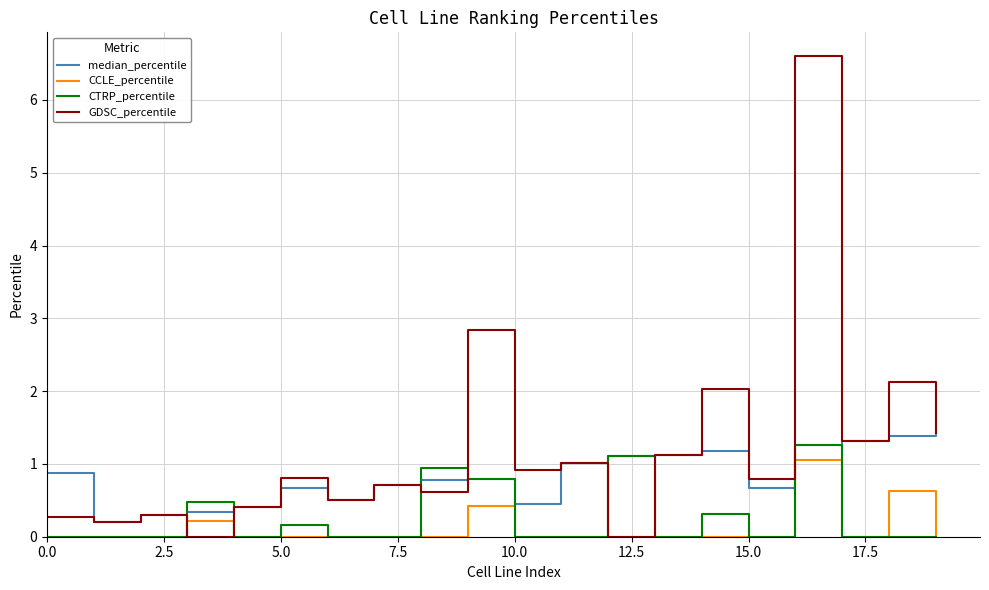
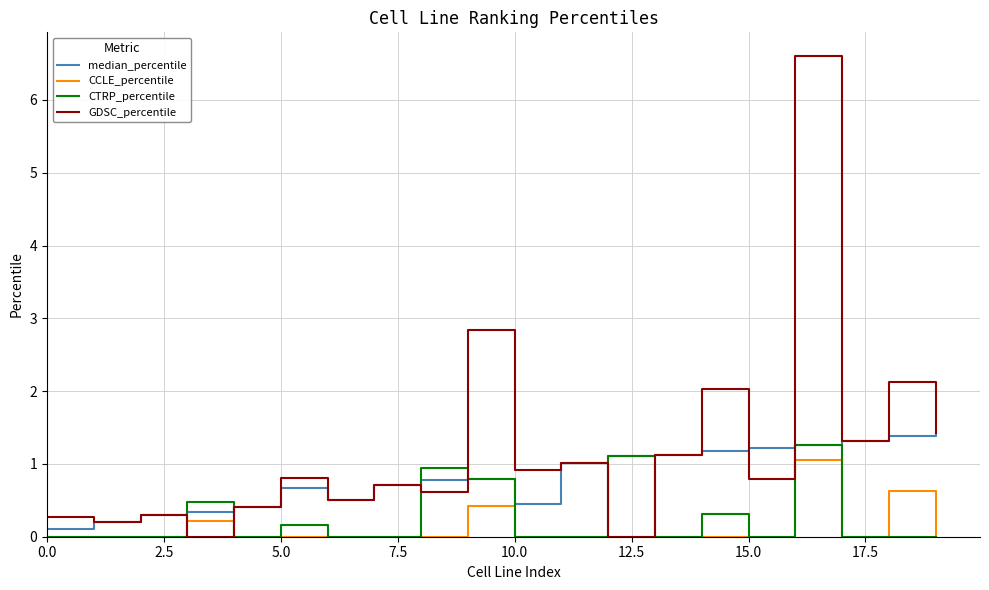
  {
    "median_percentile": {
-     "0.0": 0.9,
+     "0.0": 0.1,
      "5.0": 0.7,
      "10.0": 0.4,
-     "15.0": 0.7
+     "15.0": 1.2
    },
    "CCLE_percentile": {
      "5.0": 0.0
    },
    "CTRP_percentile": {
      "5.0": 0.2
    },
    "GDSC_percentile": {
      "0.0": 0.3,
      "5.0": 0.8,
      "10.0": 0.9,
      "15.0": 0.8
    }
  }
